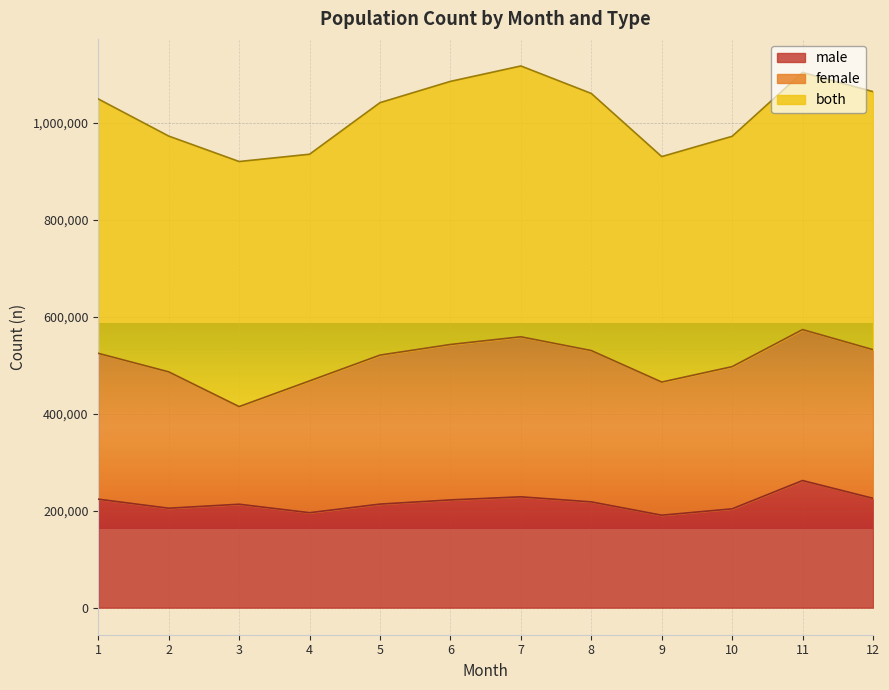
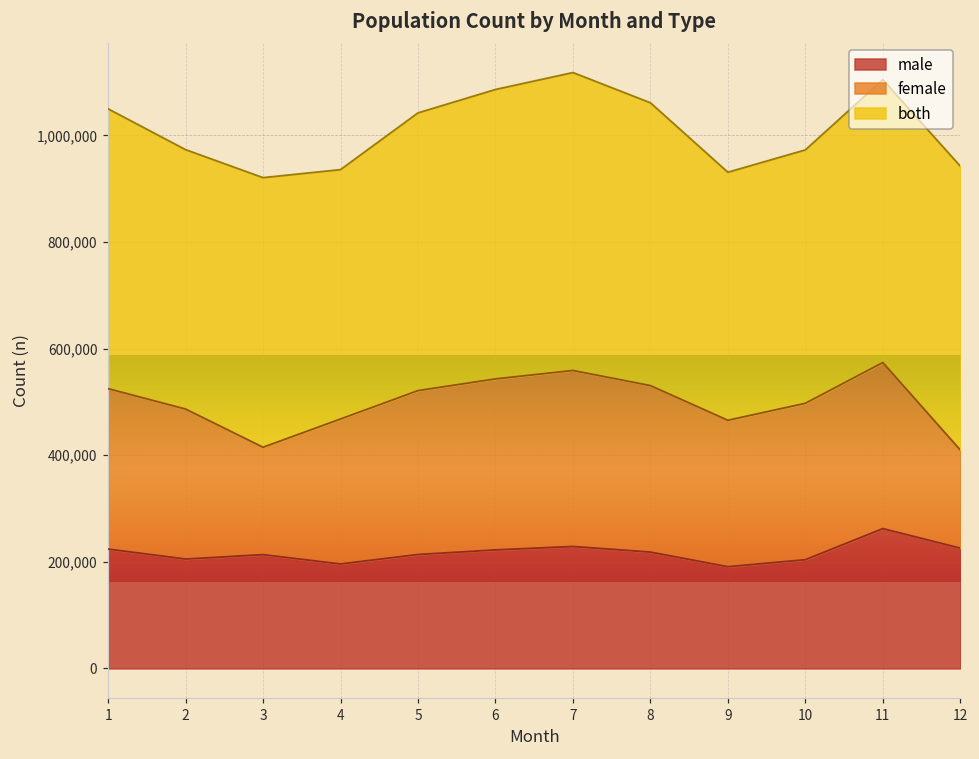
  {
    "male": {
      "1": "220,000",
      "2": "210,000",
      "3": "210,000",
      "4": "200,000",
      "5": "210,000",
      "6": "220,000",
      "7": "230,000",
      "8": "220,000",
      "9": "190,000",
      "10": "200,000",
      "11": "260,000",
      "12": "230,000"
    },
    "female": {
      "1": "300,000",
      "2": "280,000",
      "3": "200,000",
      "4": "270,000",
      "5": "310,000",
      "6": "320,000",
      "7": "330,000",
      "8": "310,000",
      "9": "270,000",
      "10": "290,000",
      "11": "310,000",
-     "12": "310,000"
+     "12": "180,000"
    },
    "both": {
      "1": "520,000",
      "2": "490,000",
      "3": "510,000",
      "4": "470,000",
      "5": "520,000",
      "6": "540,000",
      "7": "560,000",
      "8": "530,000",
      "9": "470,000",
      "10": "480,000",
      "12": "530,000"
    }
  }
